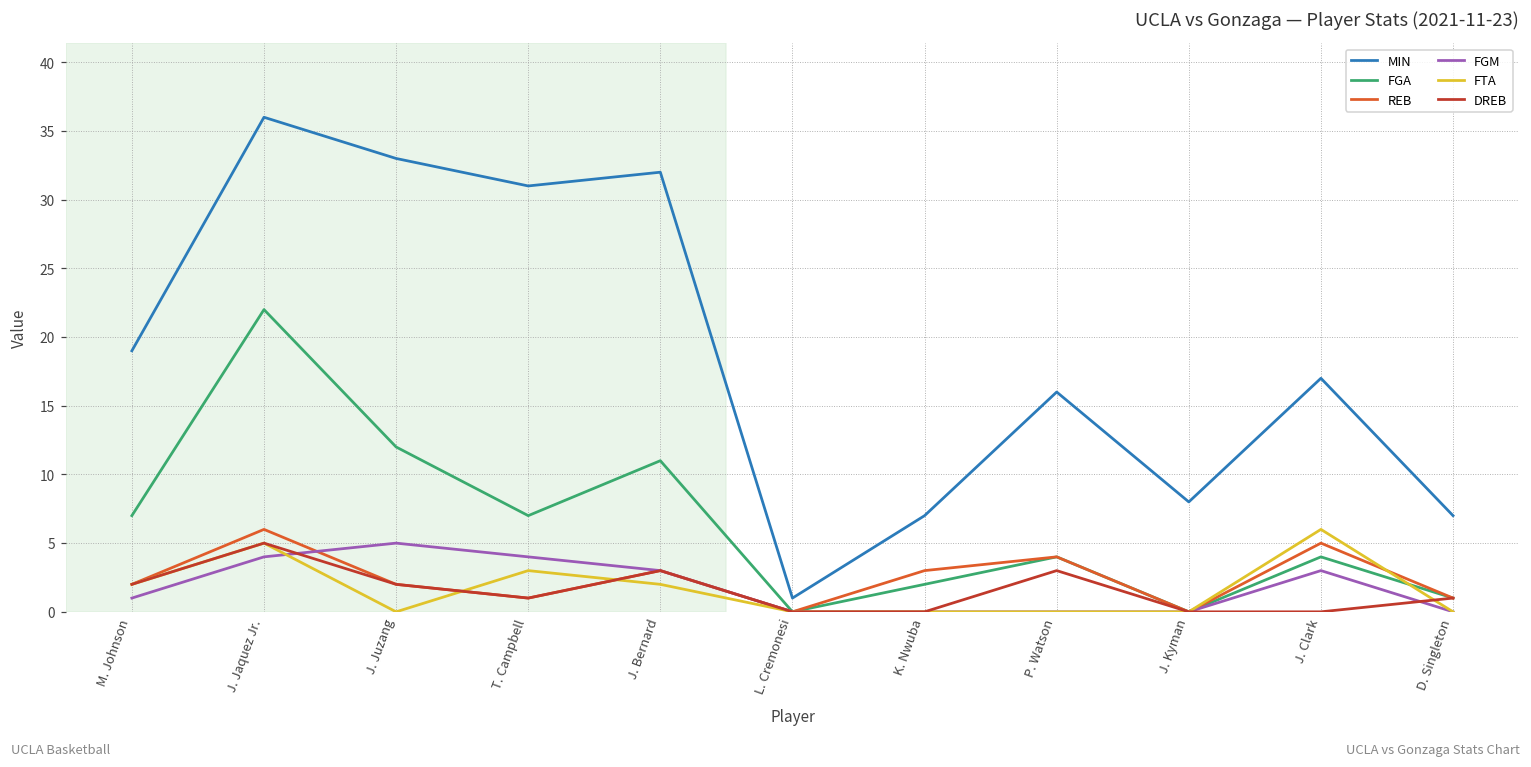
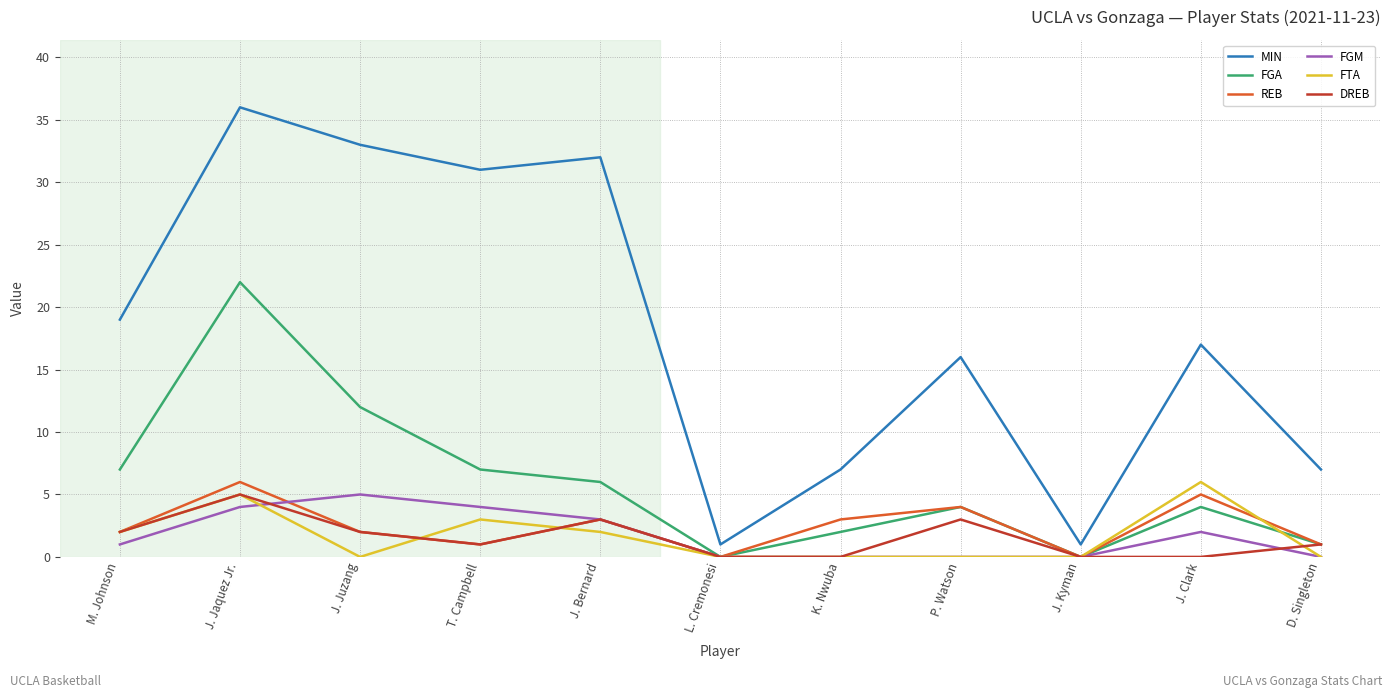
  {
    "MIN": {
      "M. Johnson": 19,
      "J. Jaquez Jr.": 36,
      "J. Juzang": 33,
      "T. Campbell": 31,
      "J. Bernard": 32,
      "L. Cremonesi": 1,
      "K. Nwuba": 7,
      "P. Watson": 16,
-     "J. Kyman": 8,
+     "J. Kyman": 1,
      "J. Clark": 17,
      "D. Singleton": 7
    },
    "FGA": {
      "M. Johnson": 7,
      "J. Jaquez Jr.": 22,
      "J. Juzang": 12,
      "T. Campbell": 7,
-     "J. Bernard": 11,
+     "J. Bernard": 6,
      "K. Nwuba": 2,
      "J. Clark": 4
    },
    "FGM": {
      "M. Johnson": 1,
      "J. Jaquez Jr.": 4,
      "J. Juzang": 5,
      "T. Campbell": 4,
-     "J. Clark": 3
+     "J. Clark": 2
    },
    "FTA": {
      "J. Juzang": 0,
      "T. Campbell": 3,
      "J. Bernard": 2,
      "J. Clark": 6
    }
  }
